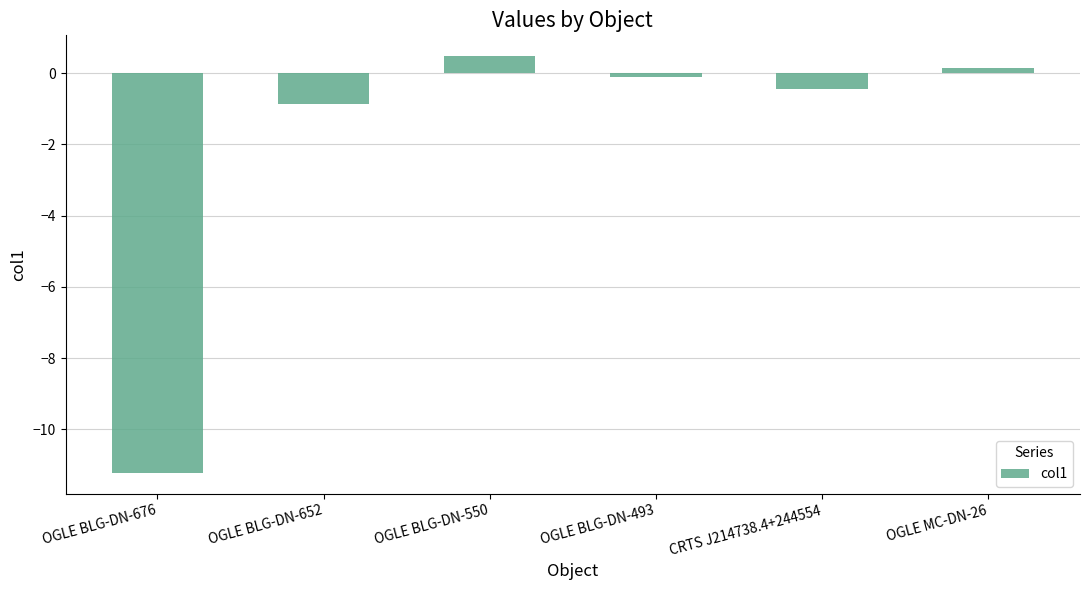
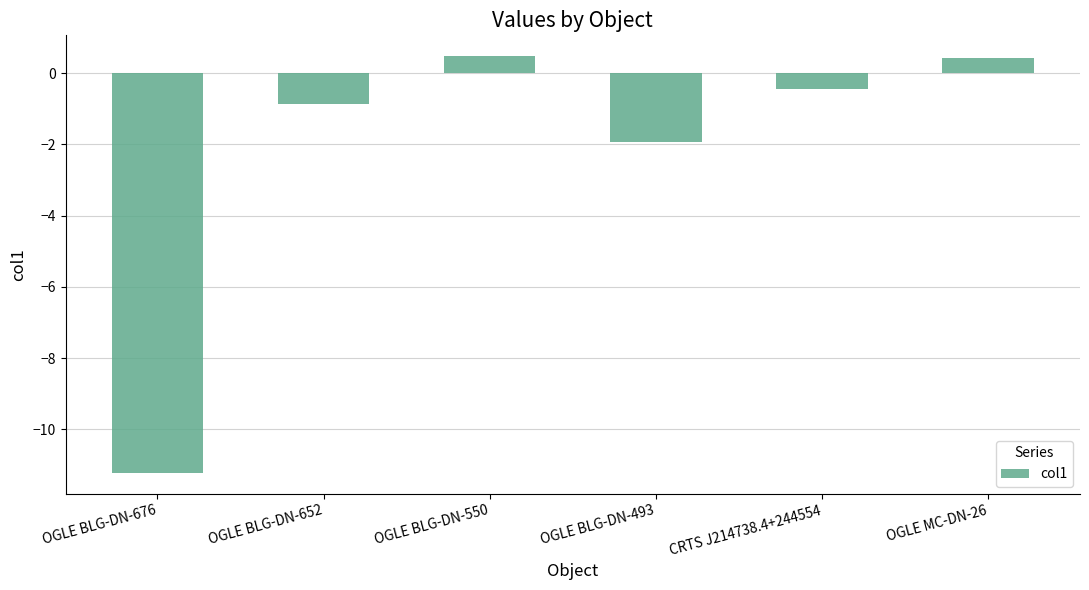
  {
    "OGLE BLG-DN-676": -11.2,
    "OGLE BLG-DN-652": -0.9,
    "OGLE BLG-DN-550": 0.5,
-   "OGLE BLG-DN-493": -0.1,
+   "OGLE BLG-DN-493": -1.9,
    "CRTS J214738.4+244554": -0.4,
-   "OGLE MC-DN-26": 0.1
+   "OGLE MC-DN-26": 0.4
  }
